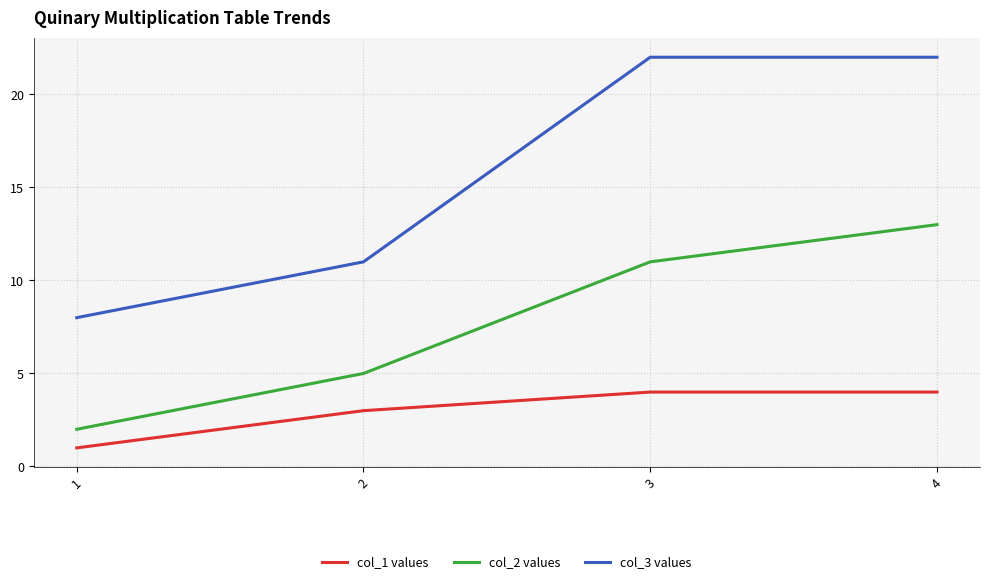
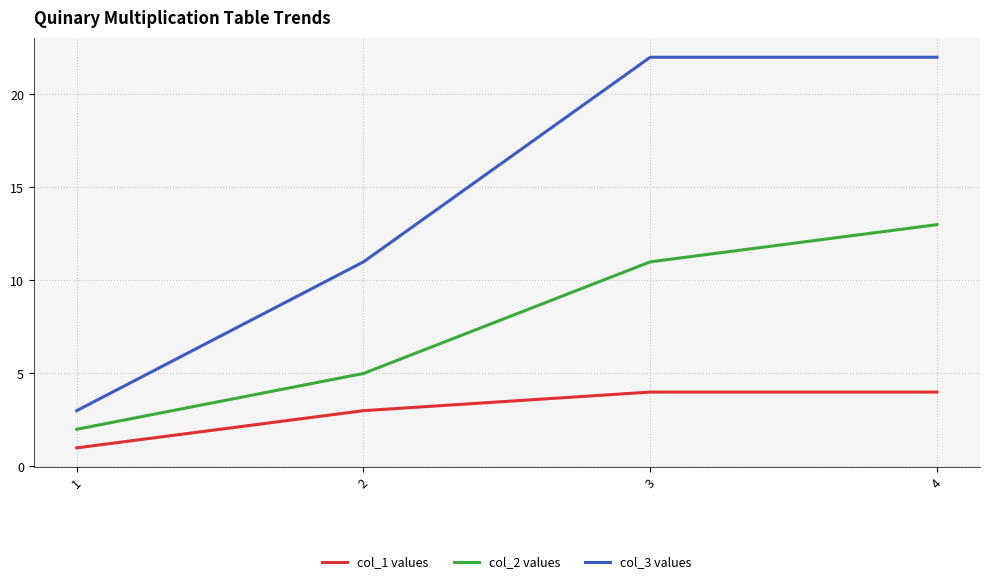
  {
    "col_1 values": {
      "1": 1,
      "2": 3,
      "3": 4,
      "4": 4
    },
    "col_2 values": {
      "1": 2,
      "2": 5,
      "3": 11,
      "4": 13
    },
    "col_3 values": {
-     "1": 8,
+     "1": 3,
      "2": 11,
      "3": 22,
      "4": 22
    }
  }
